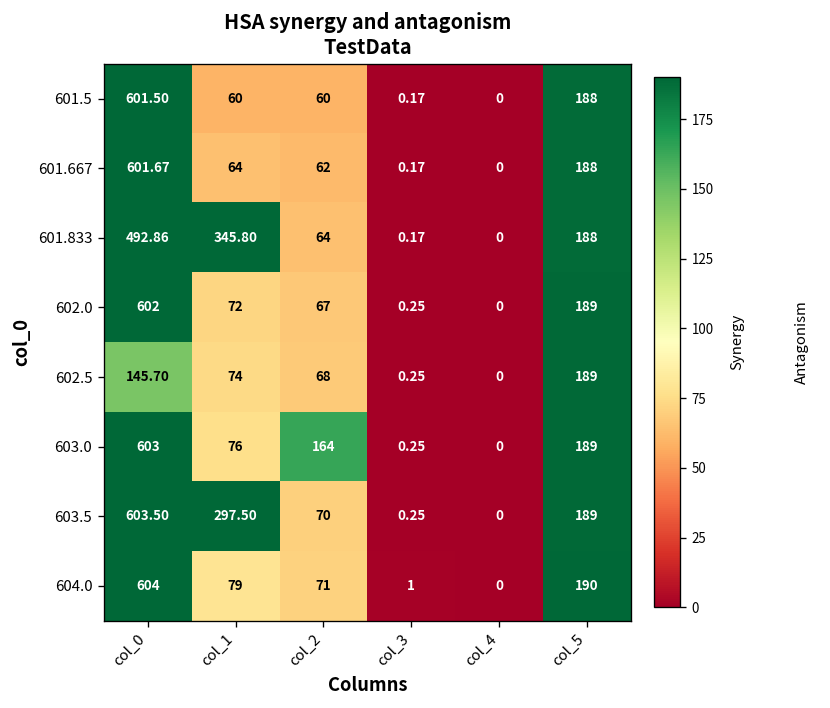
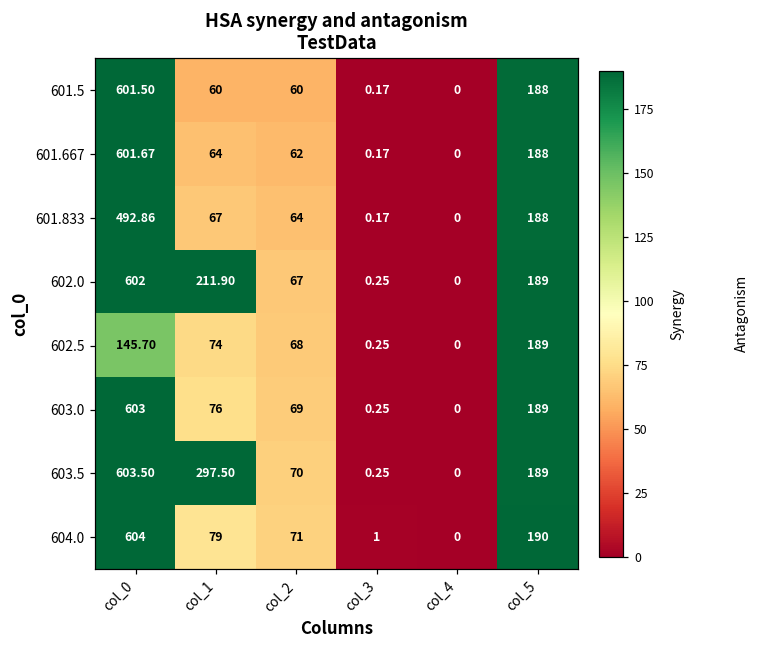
  {
    "601.5": {
      "col_0": 601.50,
      "col_1": 60,
      "col_2": 60,
      "col_3": 0.17,
      "col_4": 0,
      "col_5": 188
    },
    "601.667": {
      "col_0": 601.67,
      "col_1": 64,
      "col_2": 62,
      "col_3": 0.17,
      "col_4": 0,
      "col_5": 188
    },
    "601.833": {
      "col_0": 492.86,
-     "col_1": 345.80,
+     "col_1": 67,
      "col_2": 64,
      "col_3": 0.17,
      "col_4": 0,
      "col_5": 188
    },
    "602.0": {
      "col_0": 602,
-     "col_1": 72,
+     "col_1": 211.90,
      "col_2": 67,
      "col_3": 0.25,
      "col_4": 0,
      "col_5": 189
    },
    "602.5": {
      "col_0": 145.70,
      "col_1": 74,
      "col_2": 68,
      "col_3": 0.25,
      "col_4": 0,
      "col_5": 189
    },
    "603.0": {
      "col_0": 603,
      "col_1": 76,
-     "col_2": 164,
+     "col_2": 69,
      "col_3": 0.25,
      "col_4": 0,
      "col_5": 189
    },
    "603.5": {
      "col_0": 603.50,
      "col_1": 297.50,
      "col_2": 70,
      "col_3": 0.25,
      "col_4": 0,
      "col_5": 189
    },
    "604.0": {
      "col_0": 604,
      "col_1": 79,
      "col_2": 71,
      "col_3": 1,
      "col_4": 0,
      "col_5": 190
    }
  }
